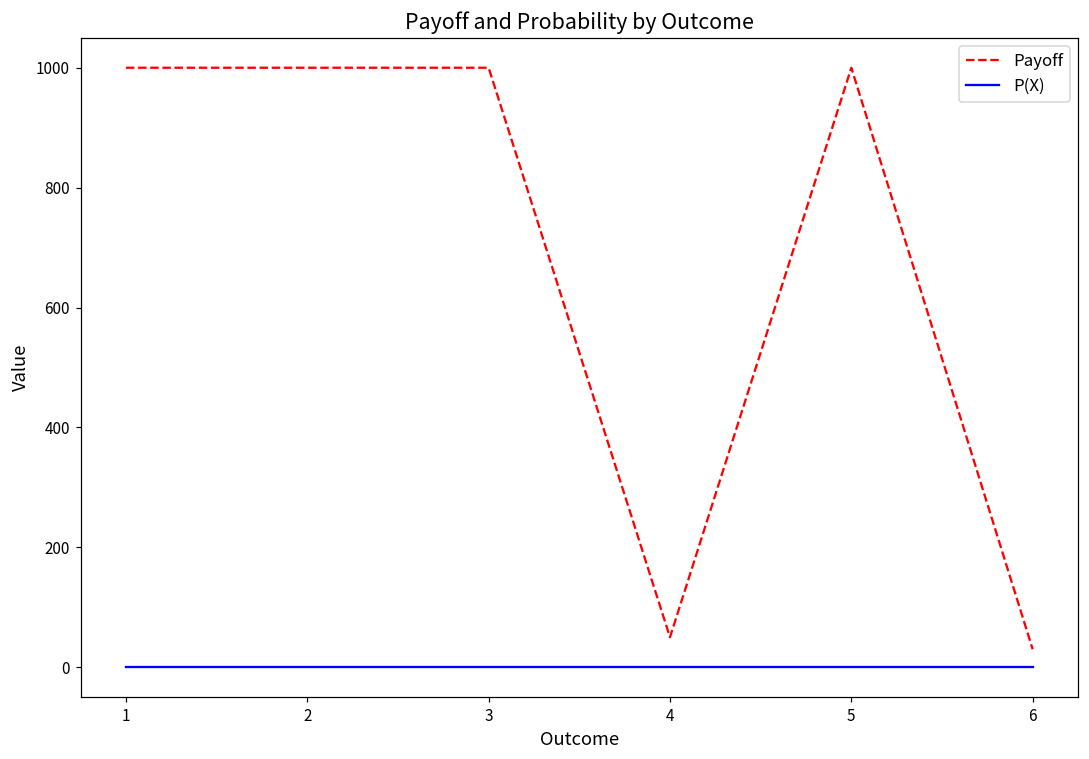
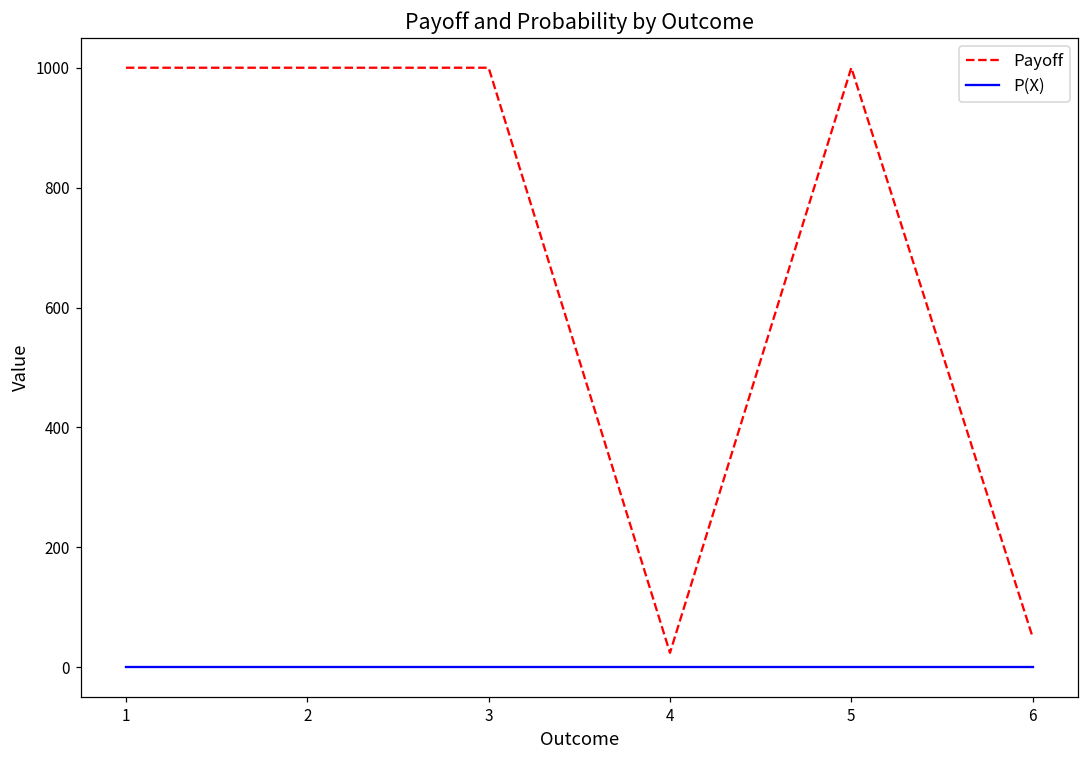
  {
    "Payoff": {
      "1": 1000,
      "2": 1000,
      "3": 1000,
-     "4": 50,
+     "4": 20,
      "5": 1000,
-     "6": 30
+     "6": 50
    },
    "P(X)": {
      "1": 0,
      "2": 0,
      "3": 0,
      "4": 0,
      "5": 0,
      "6": 0
    }
  }
